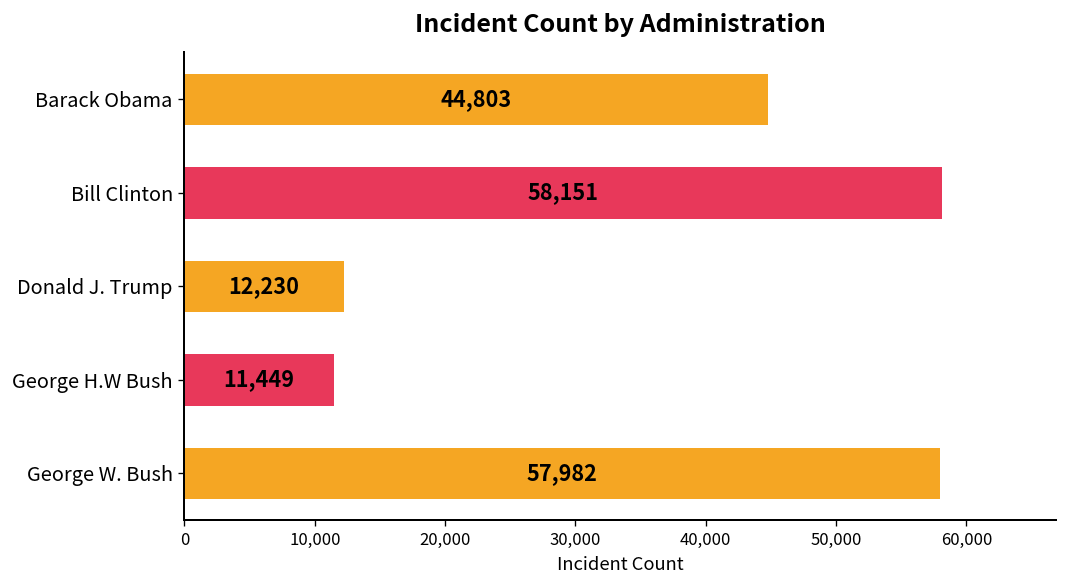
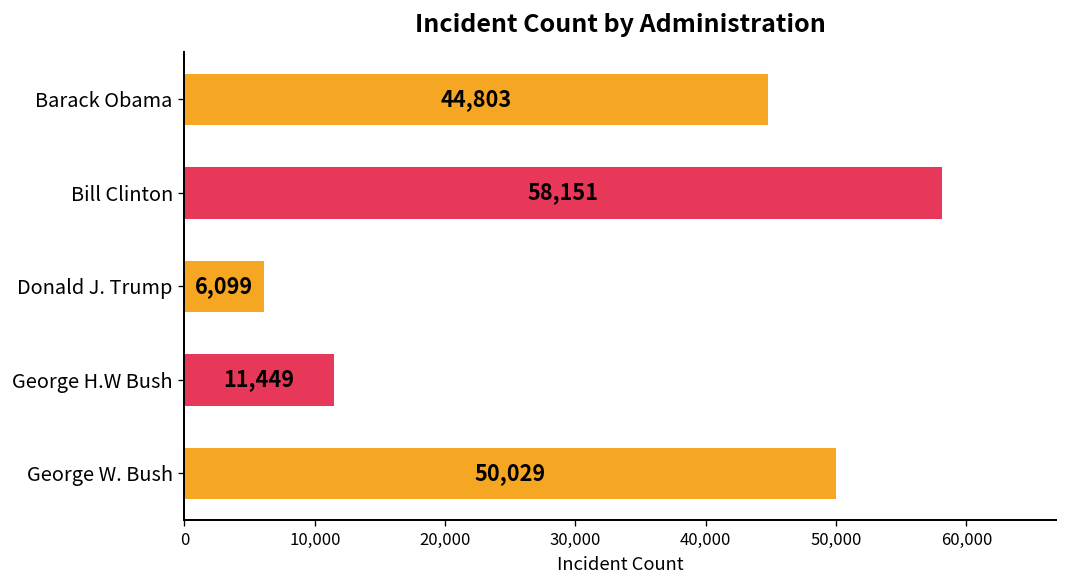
  {
    "Barack Obama": "44,803",
    "Bill Clinton": "58,151",
-   "Donald J. Trump": "12,230",
+   "Donald J. Trump": "6,099",
    "George H.W Bush": "11,449",
-   "George W. Bush": "57,982"
+   "George W. Bush": "50,029"
  }
